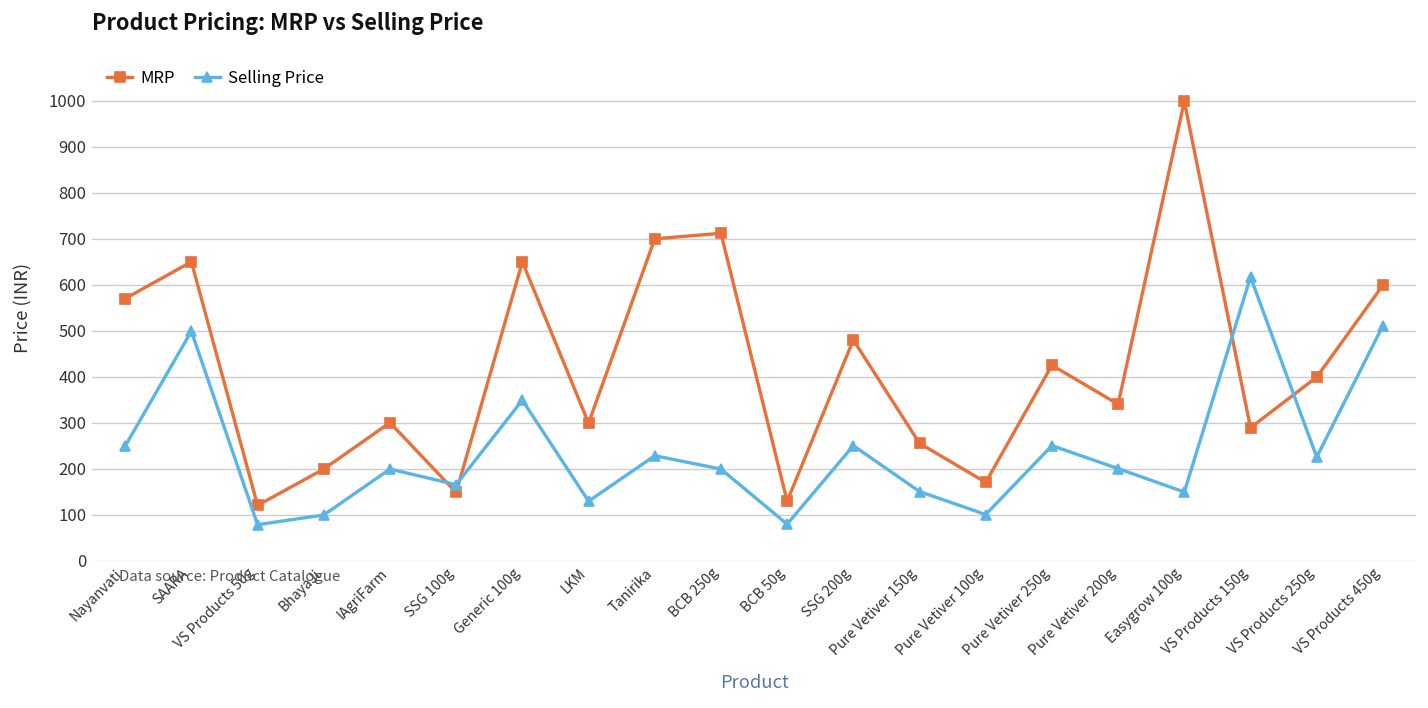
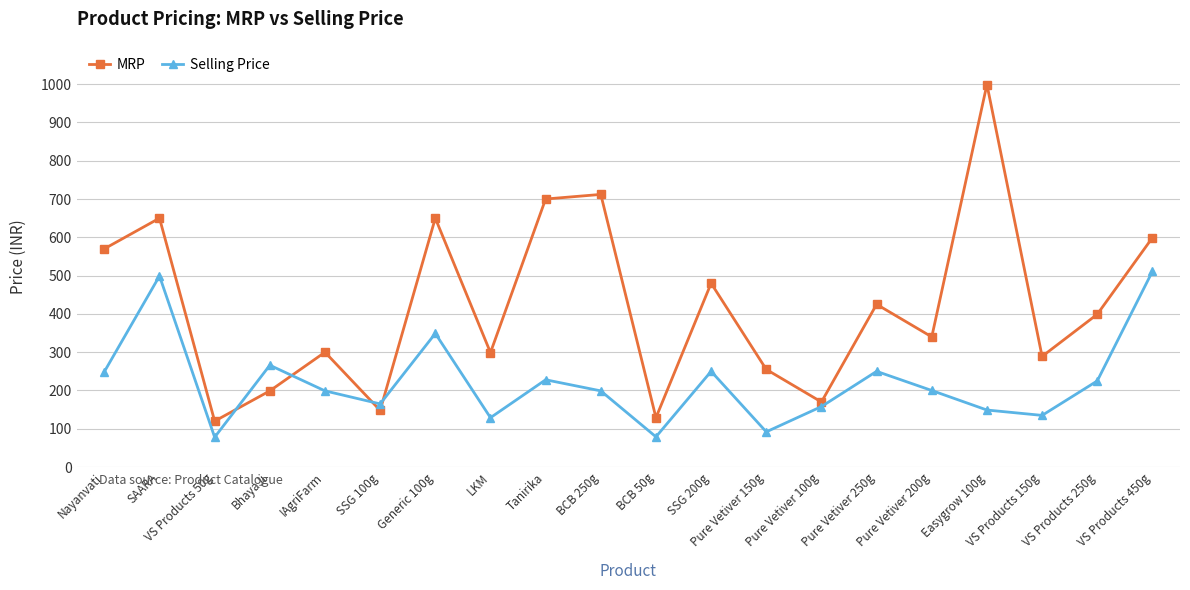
  {
    "MRP": {
      "Nayanvati": 570,
      "SAARA": 650,
      "VS Products 50g": 120,
      "BhayaJi": 200,
      "IAgriFarm": 300,
      "SSG 100g": 150,
      "Generic 100g": 650,
      "LKM": 300,
      "Tanirika": 700,
      "BCB 250g": 710,
      "BCB 50g": 130,
      "SSG 200g": 480,
      "Pure Vetiver 150g": 260,
      "Pure Vetiver 100g": 170,
      "Pure Vetiver 250g": 430,
      "Pure Vetiver 200g": 340,
      "Easygrow 100g": 1000,
      "VS Products 150g": 290,
      "VS Products 250g": 400,
      "VS Products 450g": 600
    },
    "Selling Price": {
      "Nayanvati": 250,
      "SAARA": 500,
      "VS Products 50g": 80,
-     "BhayaJi": 100,
+     "BhayaJi": 270,
      "IAgriFarm": 200,
      "SSG 100g": 170,
      "Generic 100g": 350,
      "LKM": 130,
      "Tanirika": 230,
      "BCB 250g": 200,
      "BCB 50g": 80,
      "SSG 200g": 250,
-     "Pure Vetiver 150g": 150,
-     "Pure Vetiver 100g": 100,
+     "Pure Vetiver 150g": 90,
+     "Pure Vetiver 100g": 160,
      "Pure Vetiver 250g": 250,
      "Pure Vetiver 200g": 200,
      "Easygrow 100g": 150,
-     "VS Products 150g": 620,
+     "VS Products 150g": 140,
      "VS Products 250g": 230,
      "VS Products 450g": 510
    }
  }
